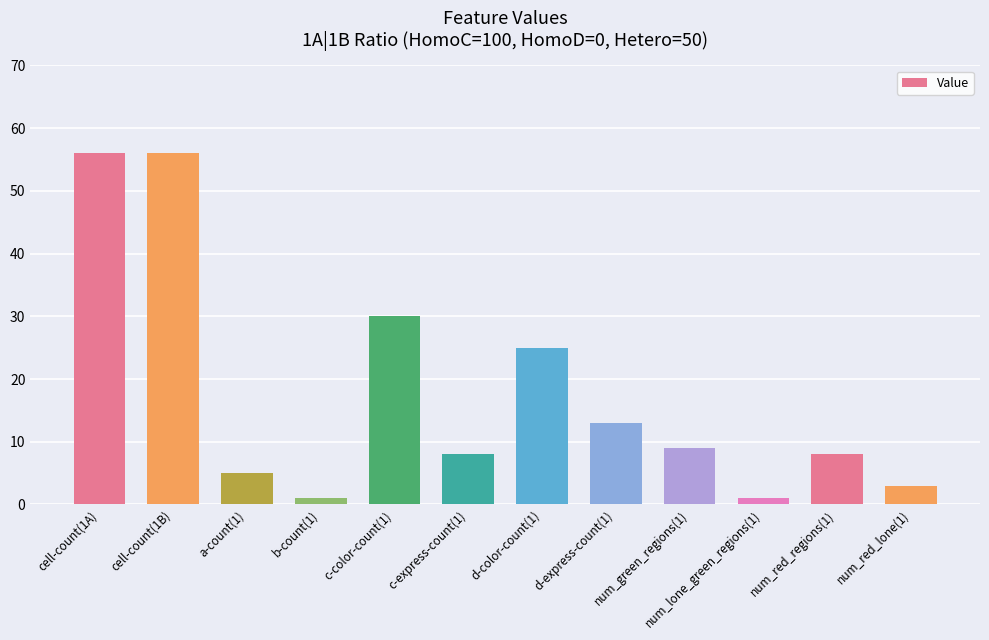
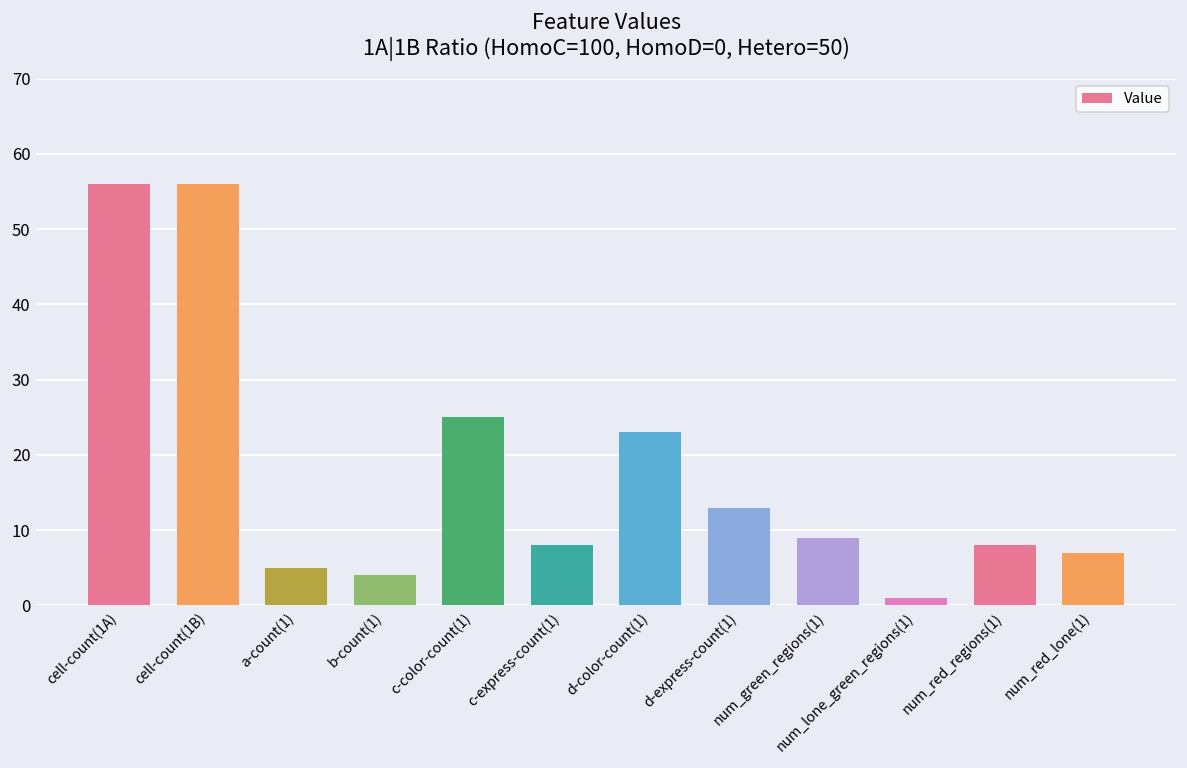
  {
    "cell-count(1A)": 56,
    "cell-count(1B)": 56,
    "a-count(1)": 5,
-   "b-count(1)": 1,
-   "c-color-count(1)": 30,
+   "b-count(1)": 4,
+   "c-color-count(1)": 25,
    "c-express-count(1)": 8,
-   "d-color-count(1)": 25,
+   "d-color-count(1)": 23,
    "d-express-count(1)": 13,
    "num_green_regions(1)": 9,
    "num_lone_green_regions(1)": 1,
    "num_red_regions(1)": 8,
-   "num_red_lone(1)": 3
+   "num_red_lone(1)": 7
  }
